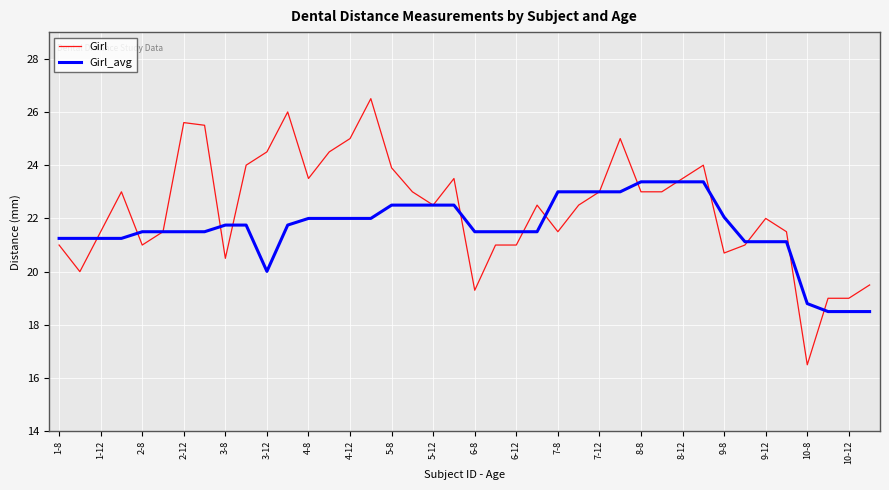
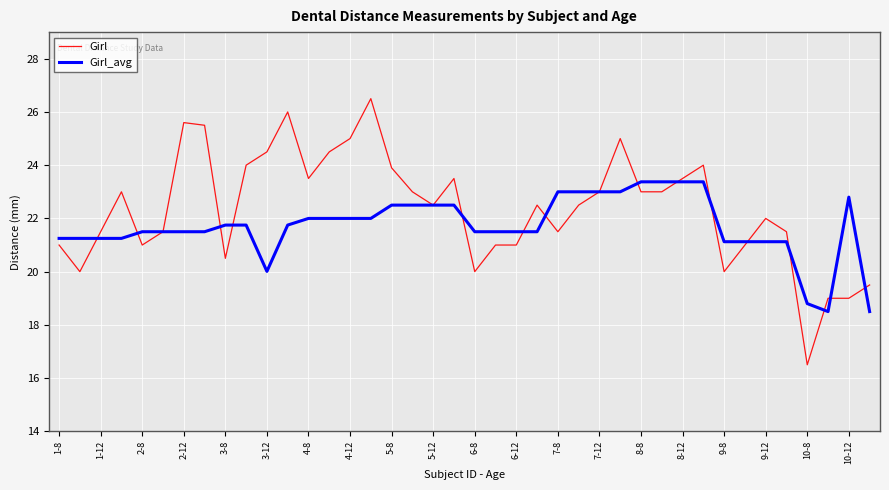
  {
    "Girl": {
      "1-8": 21.0,
      "1-12": 21.5,
      "2-8": 21.0,
      "2-12": 25.6,
      "3-8": 20.5,
      "3-12": 24.5,
      "4-8": 23.5,
      "4-12": 25.0,
      "5-8": 23.9,
-     "6-8": 19.3,
+     "6-8": 20.0,
      "6-12": 21.0,
      "7-8": 21.5,
      "8-8": 23.0,
      "8-12": 23.5,
-     "9-8": 20.7,
+     "9-8": 20.0,
      "9-12": 22.0,
      "10-8": 16.5,
      "10-12": 19.0
    },
    "Girl_avg": {
      "1-8": 21.3,
      "1-12": 21.3,
      "2-8": 21.5,
      "2-12": 21.5,
      "3-8": 21.8,
      "3-12": 20.0,
      "4-8": 22.0,
      "4-12": 22.0,
      "5-8": 22.5,
      "6-8": 21.5,
      "6-12": 21.5,
      "7-8": 23.0,
      "8-8": 23.4,
      "8-12": 23.4,
-     "9-8": 22.0,
+     "9-8": 21.1,
      "9-12": 21.1,
      "10-8": 18.8,
-     "10-12": 18.5
+     "10-12": 22.8
    }
  }
